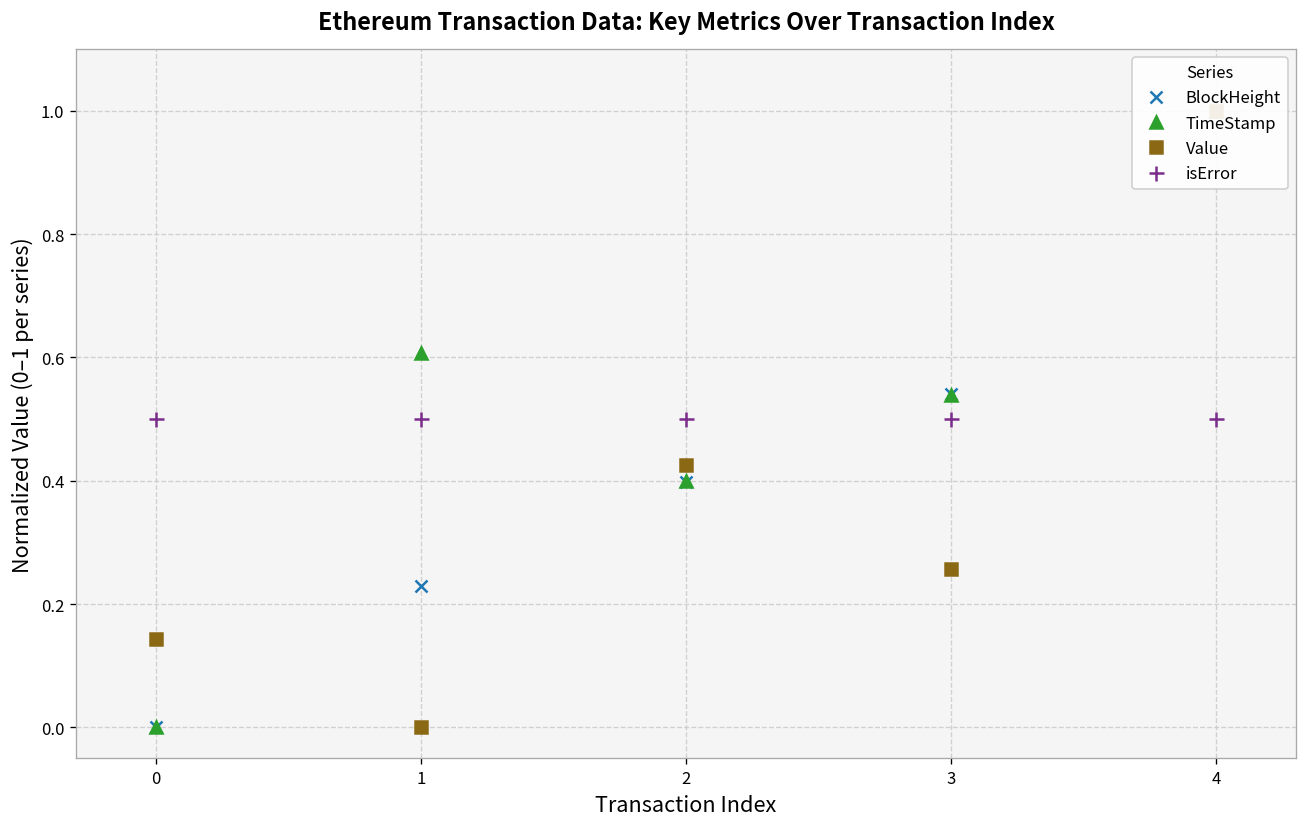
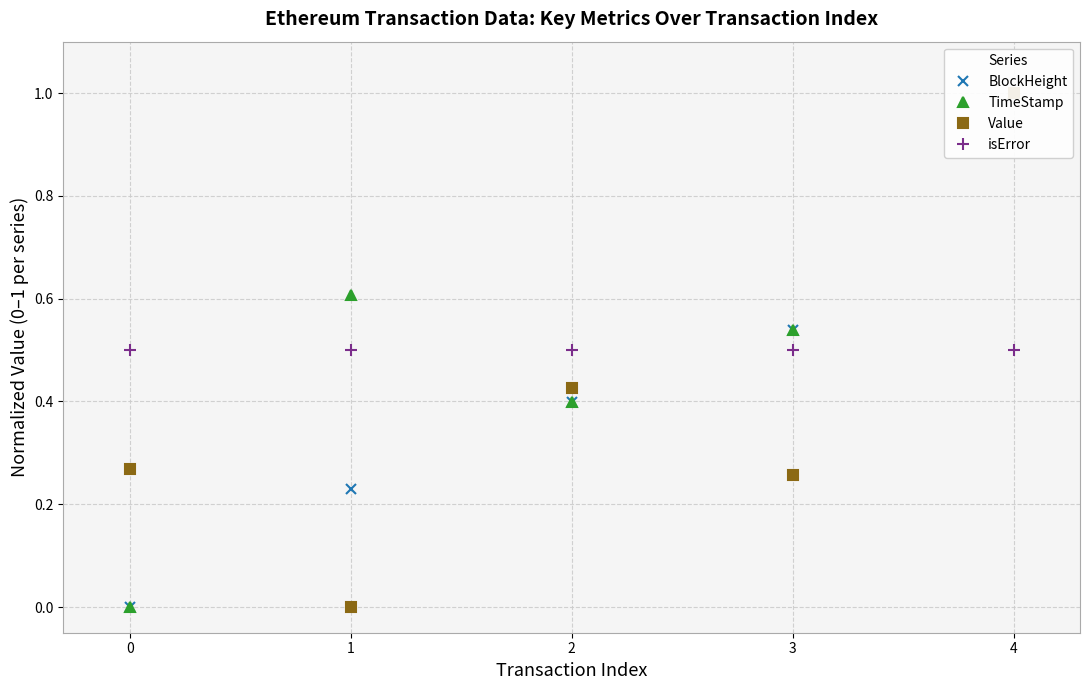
  {
    "BlockHeight": {
      "1": 0.23
    },
    "TimeStamp": {
      "1": 0.61
    },
    "Value": {
-     "0": 0.14,
+     "0": 0.27,
      "1": 0.00,
      "2": 0.43,
      "3": 0.26
    },
    "isError": {
      "0": 0.50,
      "1": 0.50,
      "2": 0.50,
      "3": 0.50,
      "4": 0.50
    }
  }
